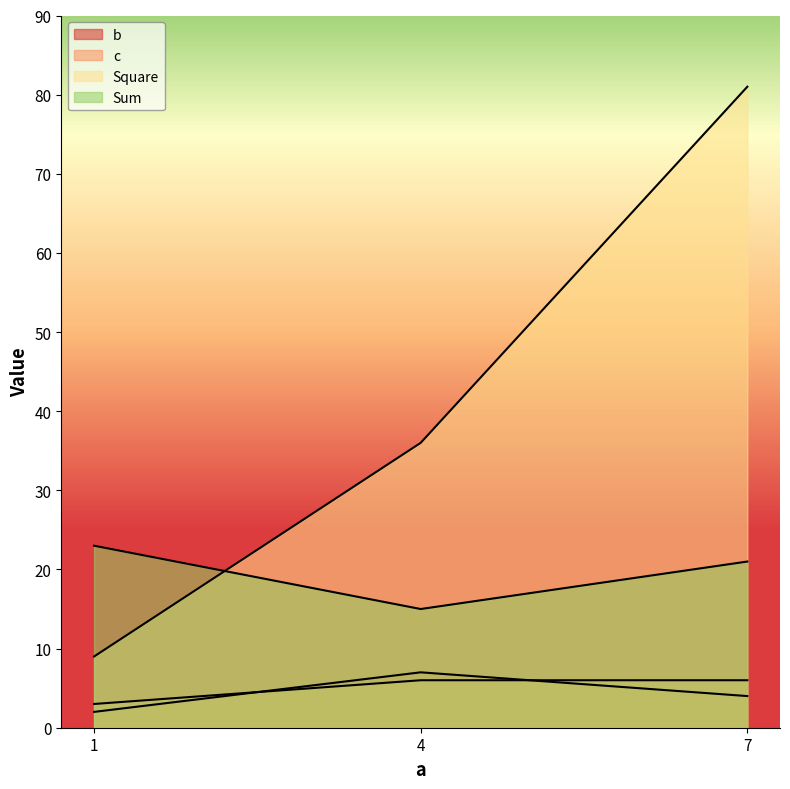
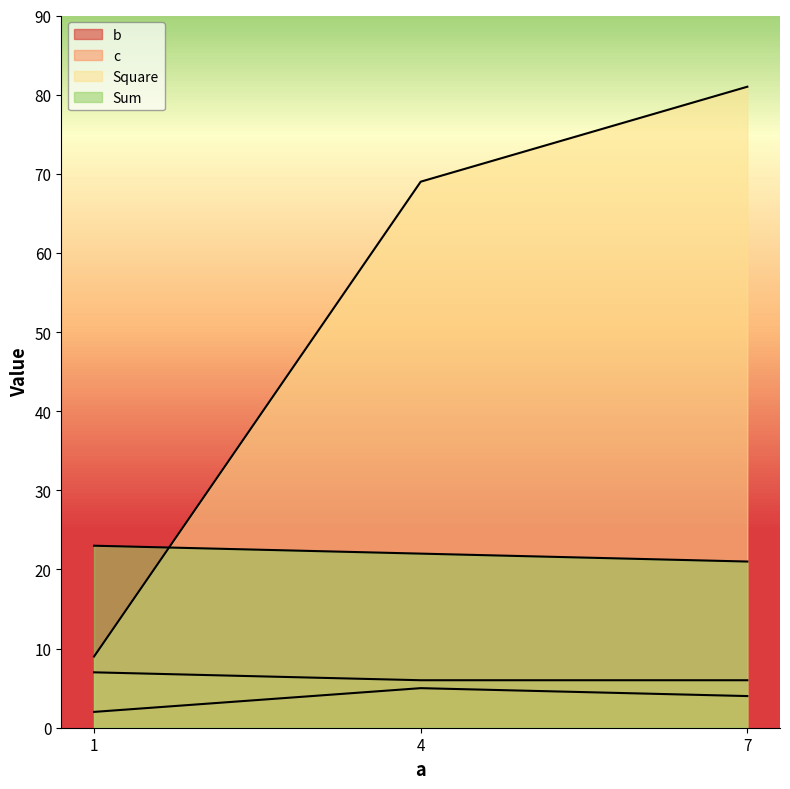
  {
    "b": {
      "1": 2,
-     "4": 7,
+     "4": 5,
      "7": 4
    },
    "c": {
-     "1": 3,
+     "1": 7,
      "4": 6,
      "7": 6
    },
    "Square": {
      "1": 9,
-     "4": 36,
+     "4": 69,
      "7": 81
    },
    "Sum": {
      "1": 23,
-     "4": 15,
+     "4": 22,
      "7": 21
    }
  }
